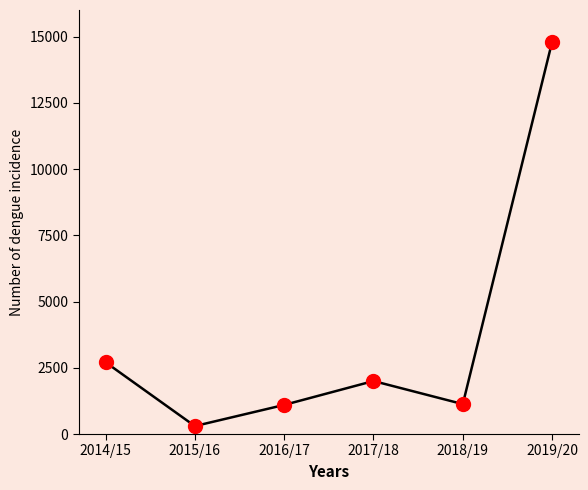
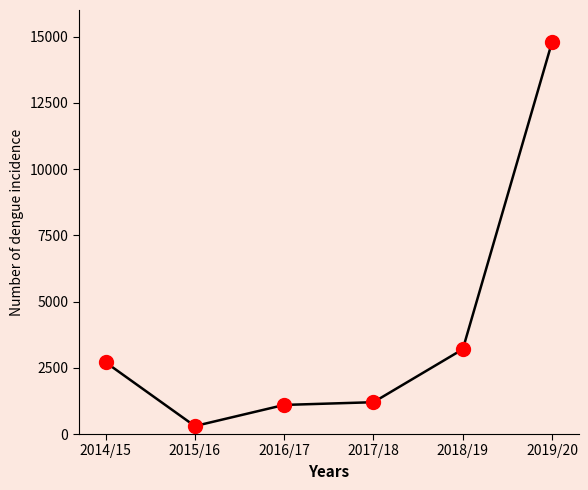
  {
    "2014/15": 2700,
    "2015/16": 300,
    "2016/17": 1100,
-   "2017/18": 2000,
-   "2018/19": 1100,
+   "2017/18": 1200,
+   "2018/19": 3200,
    "2019/20": 14800
  }
